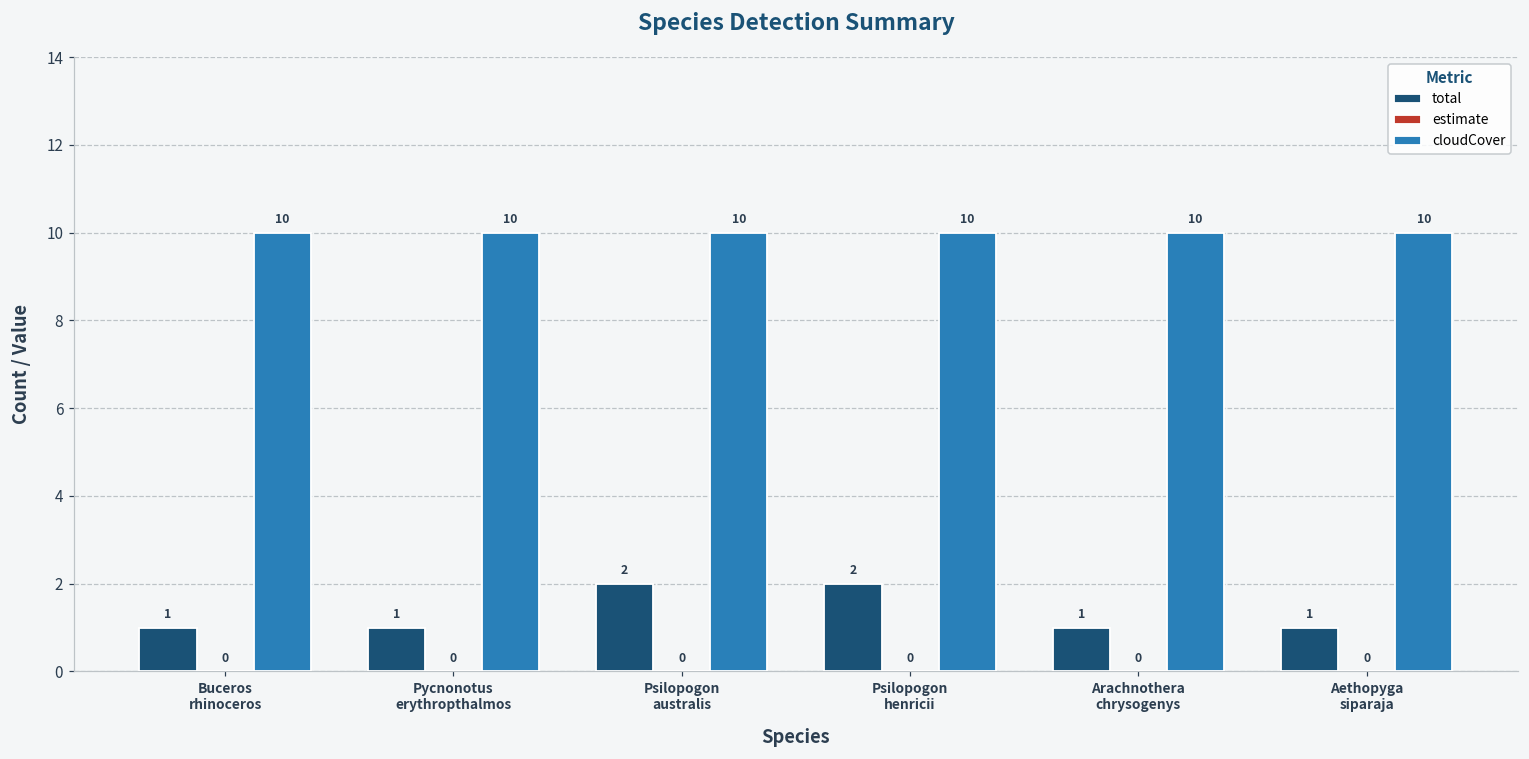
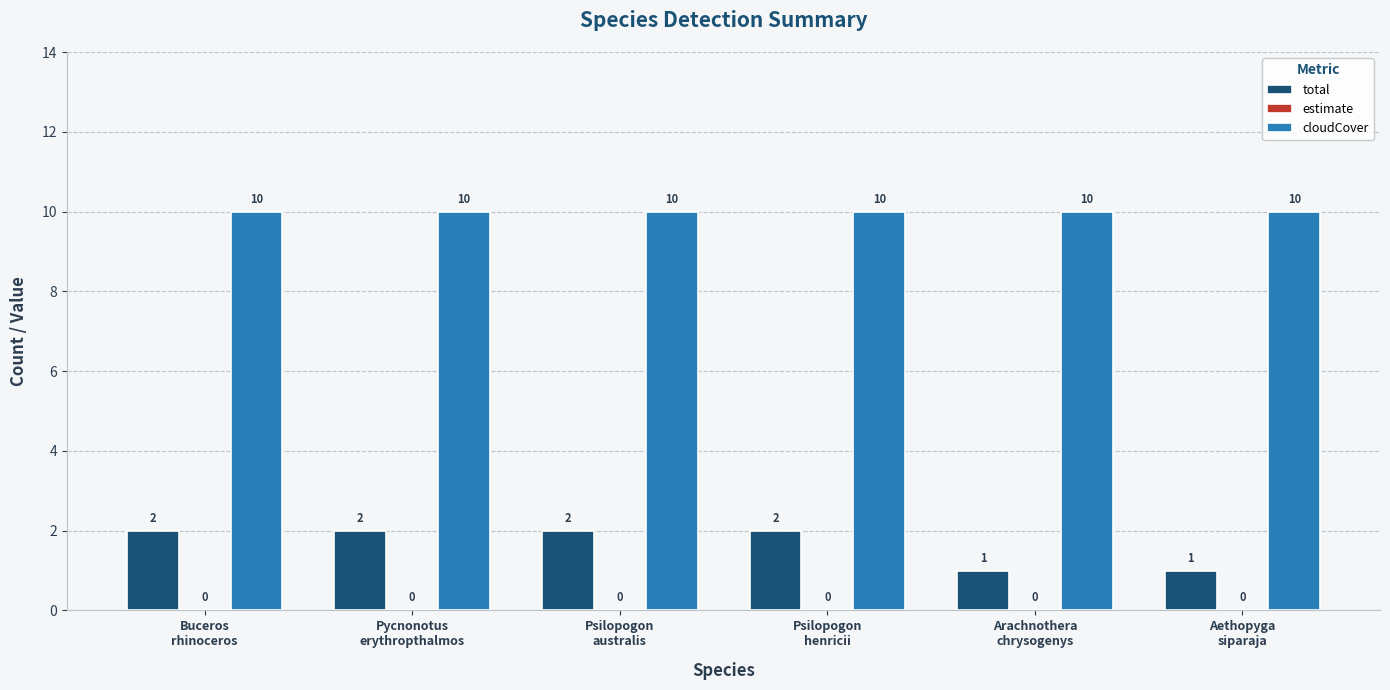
  {
    "total": {
-     "Buceros rhinoceros": 1,
-     "Pycnonotus erythropthalmos": 1,
+     "Buceros rhinoceros": 2,
+     "Pycnonotus erythropthalmos": 2,
      "Psilopogon australis": 2,
      "Psilopogon henricii": 2,
      "Arachnothera chrysogenys": 1,
      "Aethopyga siparaja": 1
    },
    "estimate": {
      "Buceros rhinoceros": 0,
      "Pycnonotus erythropthalmos": 0,
      "Psilopogon australis": 0,
      "Psilopogon henricii": 0,
      "Arachnothera chrysogenys": 0,
      "Aethopyga siparaja": 0
    },
    "cloudCover": {
      "Buceros rhinoceros": 10,
      "Pycnonotus erythropthalmos": 10,
      "Psilopogon australis": 10,
      "Psilopogon henricii": 10,
      "Arachnothera chrysogenys": 10,
      "Aethopyga siparaja": 10
    }
  }
